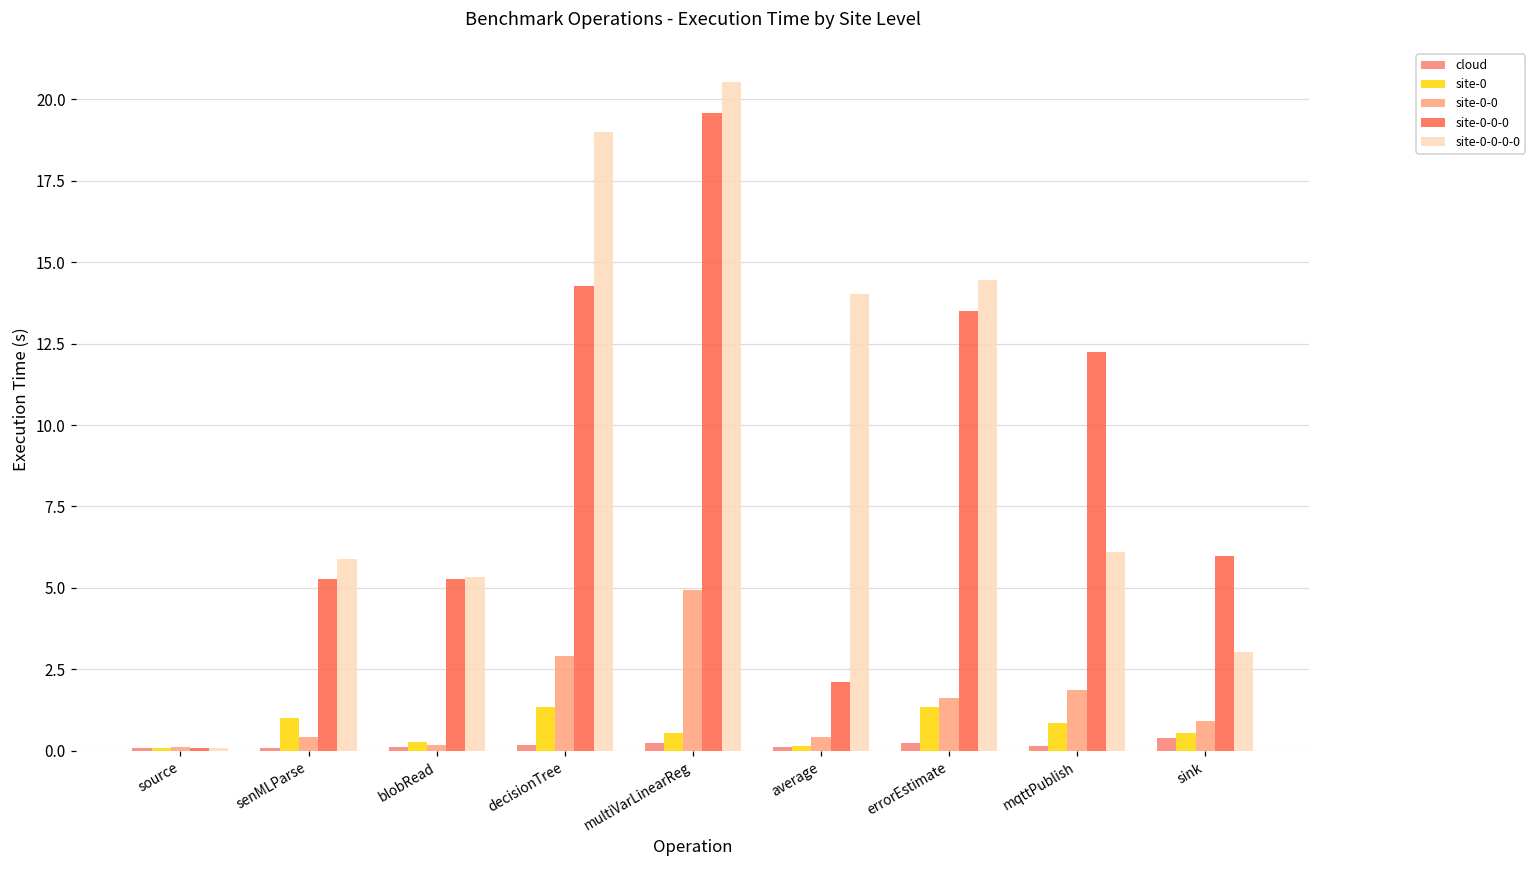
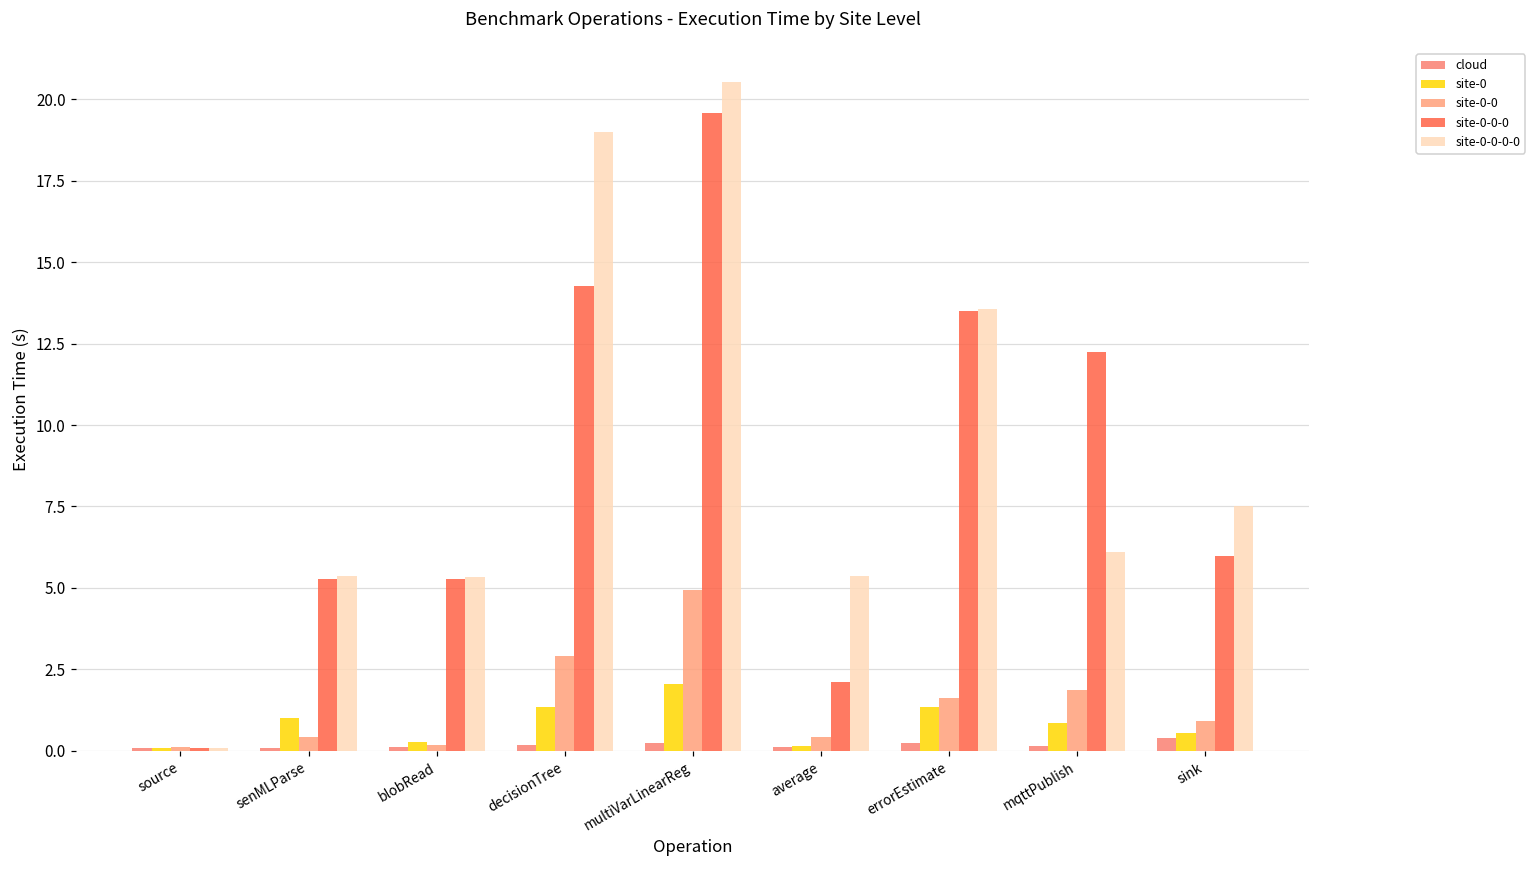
  {
    "site-0": {
      "source": 0.1,
      "senMLParse": 1.0,
      "blobRead": 0.3,
      "decisionTree": 1.3,
-     "multiVarLinearReg": 0.5,
+     "multiVarLinearReg": 2.1,
      "average": 0.1,
      "errorEstimate": 1.3,
      "mqttPublish": 0.9,
      "sink": 0.5
    },
    "site-0-0-0-0": {
      "source": 0.1,
-     "senMLParse": 5.9,
+     "senMLParse": 5.4,
      "blobRead": 5.3,
      "decisionTree": 19.0,
      "multiVarLinearReg": 20.5,
-     "average": 14.0,
-     "errorEstimate": 14.5,
+     "average": 5.4,
+     "errorEstimate": 13.6,
      "mqttPublish": 6.1,
-     "sink": 3.0
+     "sink": 7.5
    }
  }
